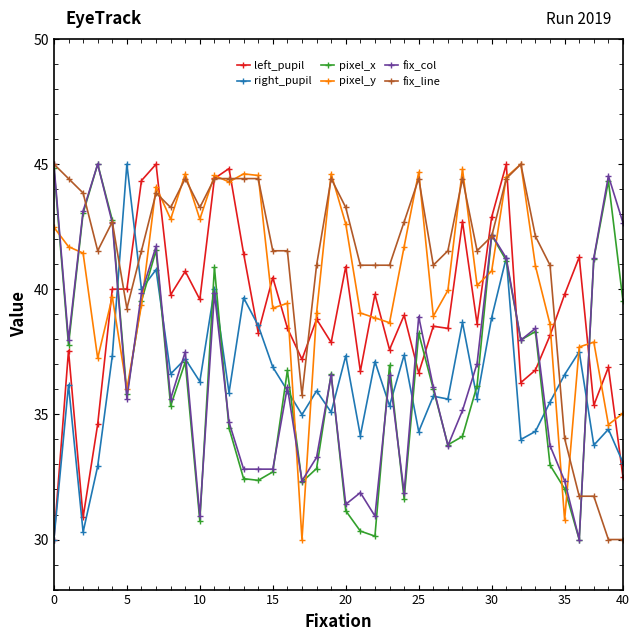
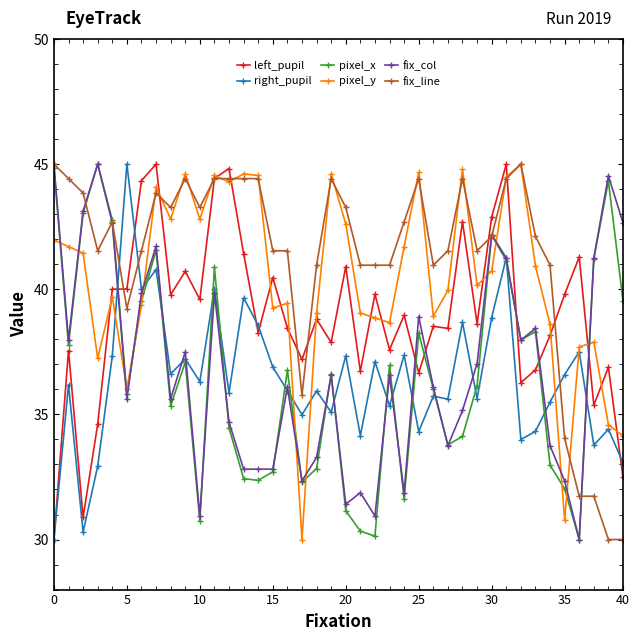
  {
    "left_pupil": {
      "40": 32.5
    },
    "right_pupil": {
      "40": 33.1
    },
    "pixel_x": {
      "0": 44.9,
      "40": 39.5
    },
    "pixel_y": {
-     "0": 42.5,
-     "40": 35.0
+     "0": 42.0,
+     "40": 34.1
    },
    "fix_col": {
      "40": 42.7
    },
    "fix_line": {
      "40": 30.0
    }
  }
